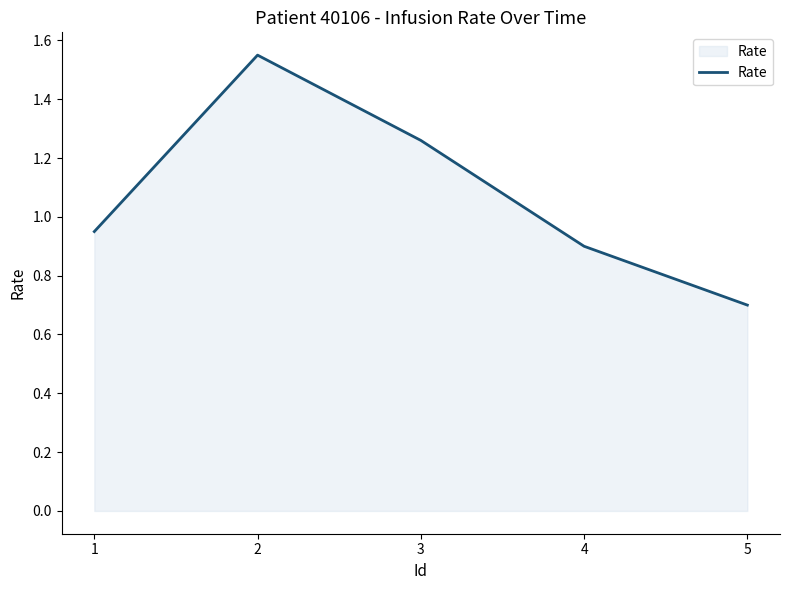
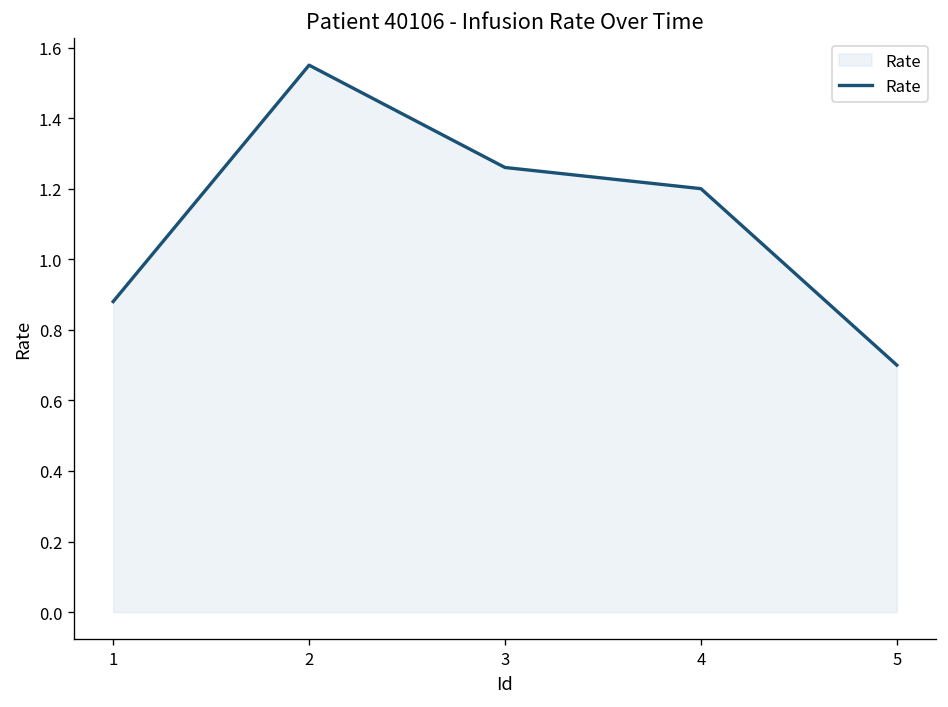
  {
-   "1": 0.95,
+   "1": 0.88,
    "2": 1.55,
    "3": 1.26,
-   "4": 0.9,
+   "4": 1.2,
    "5": 0.70
  }
